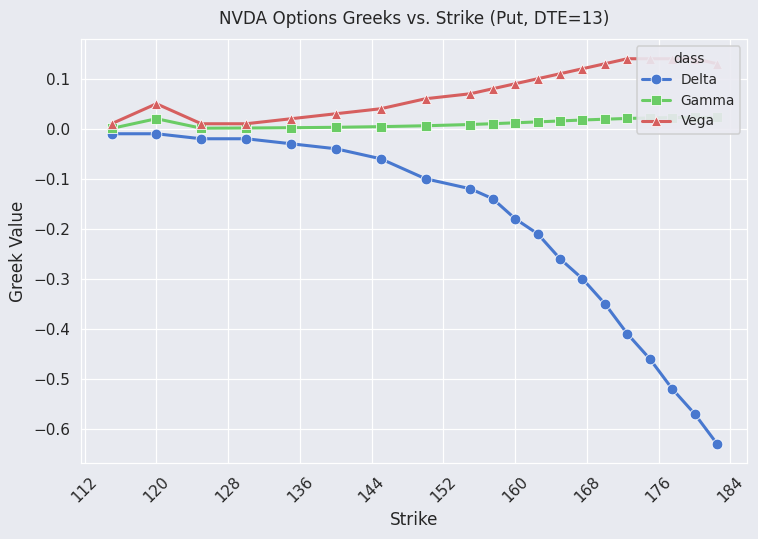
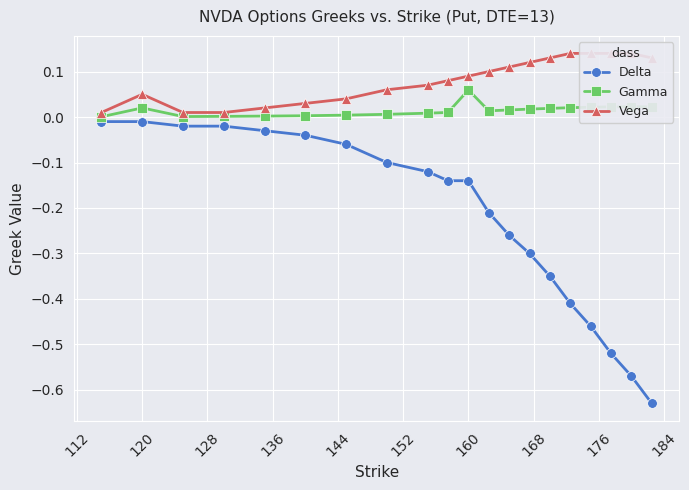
  {
    "Delta": {
      "120": -0.01,
-     "160": -0.18
+     "160": -0.14
    },
    "Gamma": {
      "120": 0.02,
-     "160": 0.01
+     "160": 0.06
    },
    "Vega": {
      "120": 0.05,
      "160": 0.09
    }
  }
